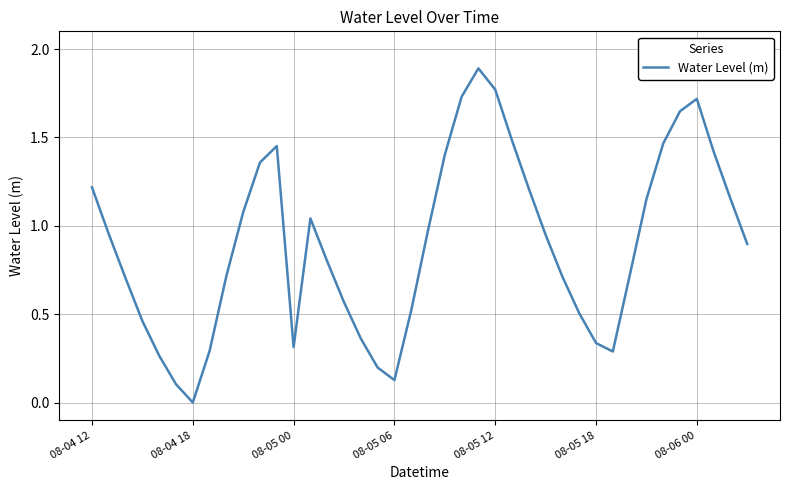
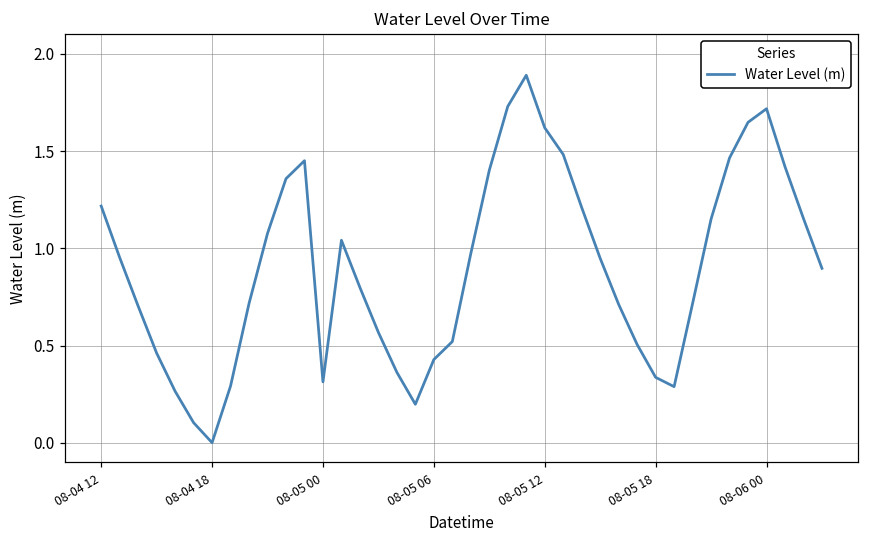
  {
    "08-04 12": 1.22,
    "08-04 18": 0.00,
    "08-05 00": 0.31,
-   "08-05 06": 0.13,
-   "08-05 12": 1.77,
+   "08-05 06": 0.43,
+   "08-05 12": 1.62,
    "08-05 18": 0.34,
    "08-06 00": 1.72
  }
